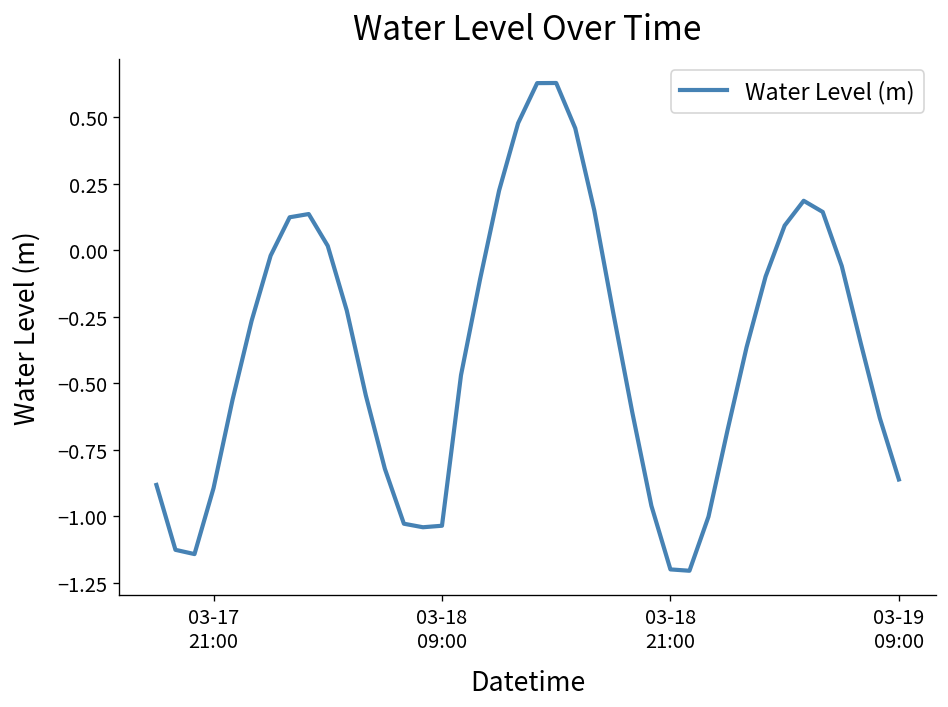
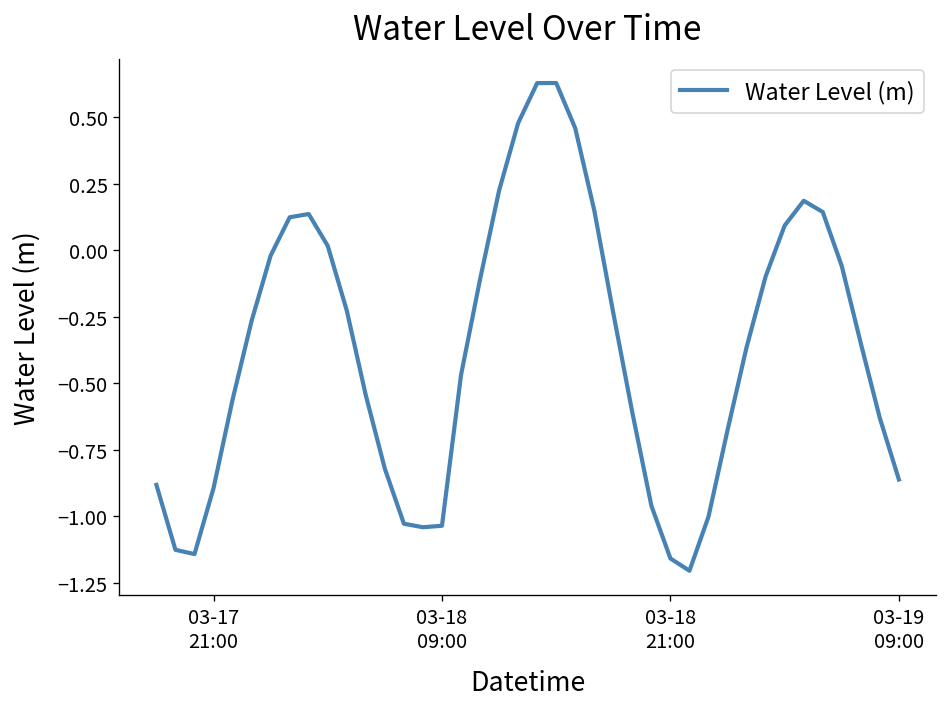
  {
    "03-17 21:00": -0.89,
    "03-18 09:00": -1.04,
-   "03-18 21:00": -1.20,
+   "03-18 21:00": -1.16,
    "03-19 09:00": -0.86
  }
